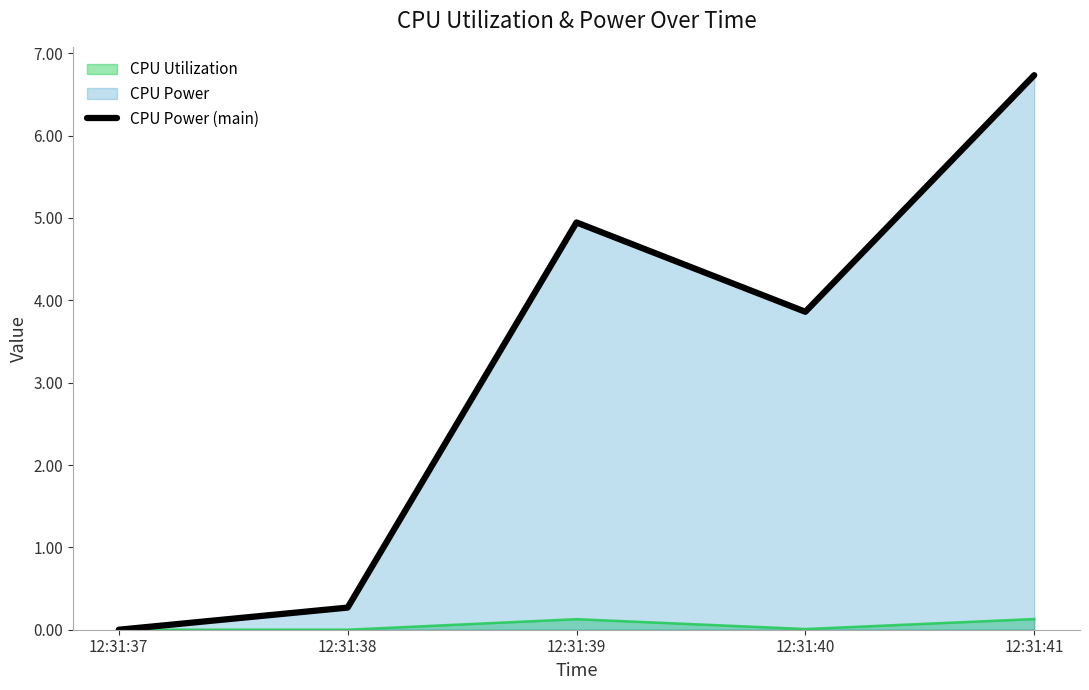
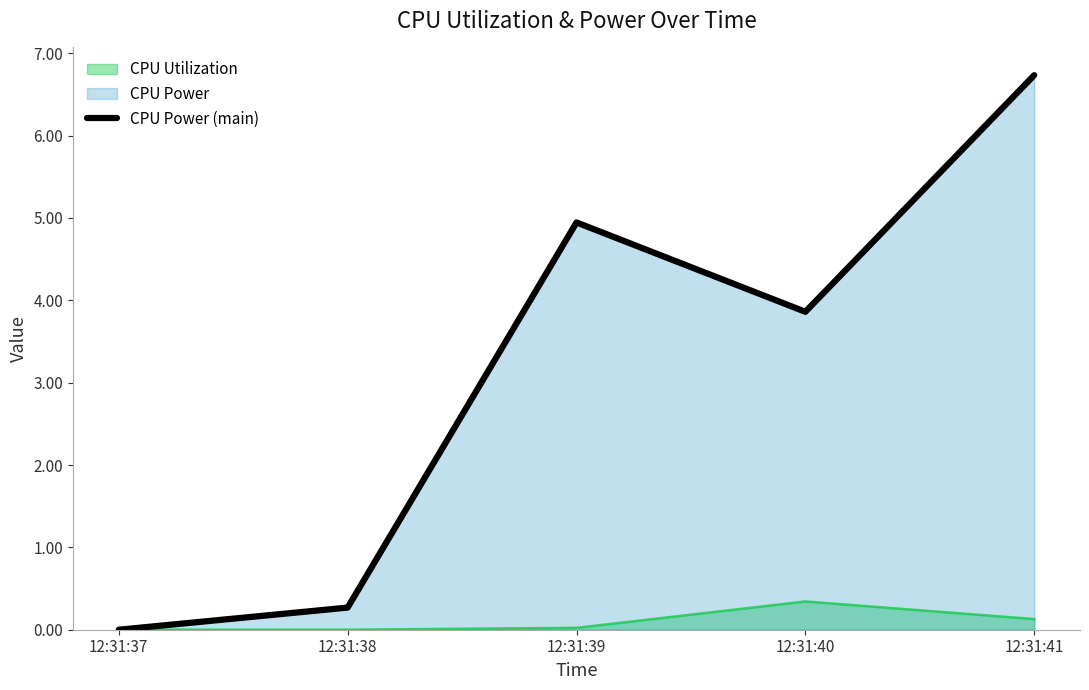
  {
    "CPU Utilization": {
      "12:31:38": 0.0,
-     "12:31:39": 0.1,
-     "12:31:40": 0.0,
+     "12:31:39": 0.0,
+     "12:31:40": 0.3,
      "12:31:41": 0.1
    },
    "CPU Power": {
      "12:31:38": 0.3,
      "12:31:39": 4.9,
      "12:31:40": 3.9,
      "12:31:41": 6.7
    }
  }
